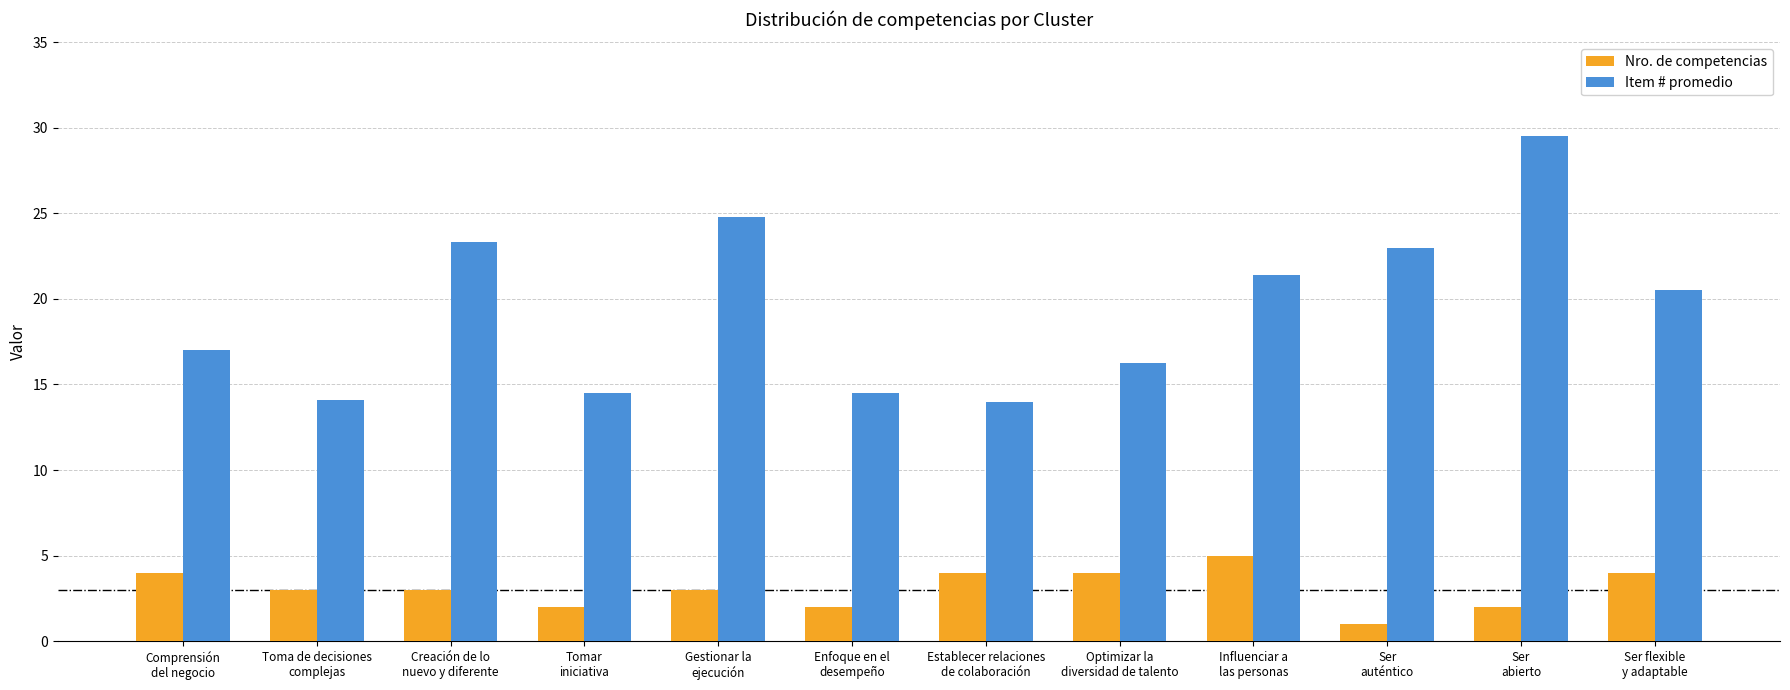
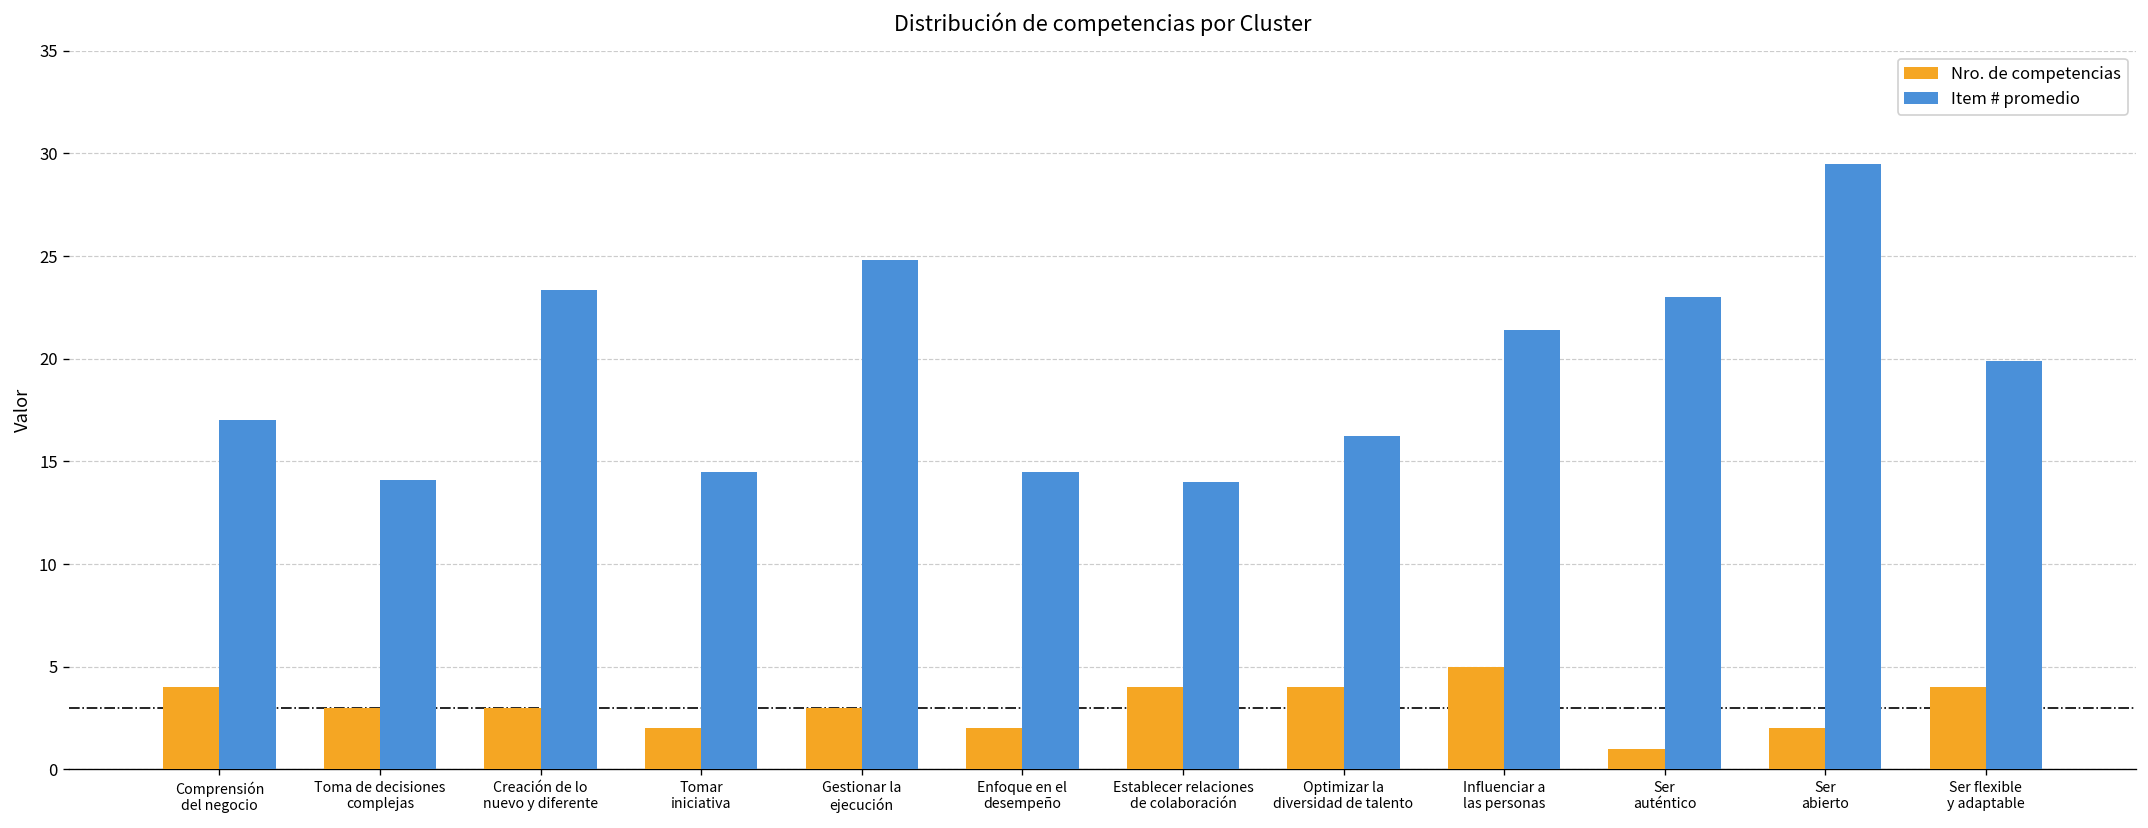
  {
    "Nro. de competencias": {
      "Comprensión del negocio": 4.0,
      "Toma de decisiones complejas": 3.0,
      "Creación de lo nuevo y diferente": 3.0,
      "Tomar iniciativa": 2.0,
      "Gestionar la ejecución": 3.0,
      "Enfoque en el desempeño": 2.0,
      "Establecer relaciones de colaboración": 4.0,
      "Optimizar la diversidad de talento": 4.0,
      "Influenciar a las personas": 5.0,
      "Ser auténtico": 1.0,
      "Ser abierto": 2.0,
      "Ser flexible y adaptable": 4.0
    },
    "Item # promedio": {
      "Comprensión del negocio": 17.0,
      "Toma de decisiones complejas": 14.1,
      "Creación de lo nuevo y diferente": 23.3,
      "Tomar iniciativa": 14.5,
      "Gestionar la ejecución": 24.8,
      "Enfoque en el desempeño": 14.5,
      "Establecer relaciones de colaboración": 14.0,
      "Optimizar la diversidad de talento": 16.3,
      "Influenciar a las personas": 21.4,
      "Ser auténtico": 23.0,
      "Ser abierto": 29.5,
-     "Ser flexible y adaptable": 20.5
+     "Ser flexible y adaptable": 19.9
    }
  }
